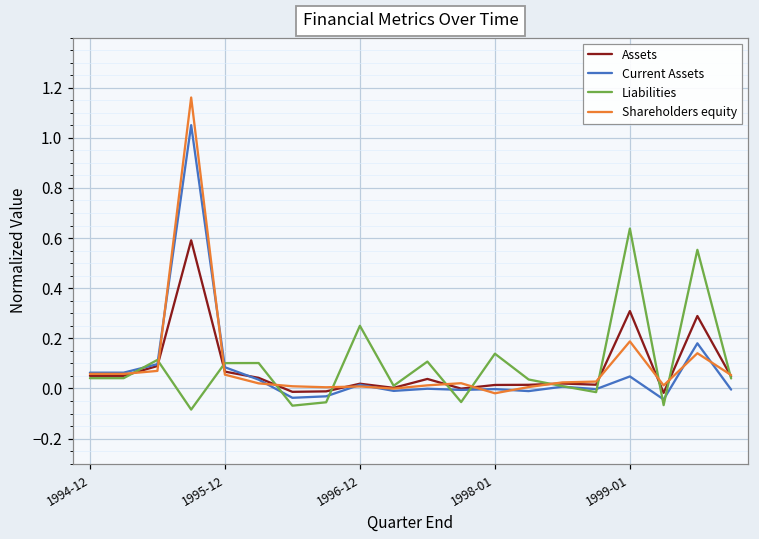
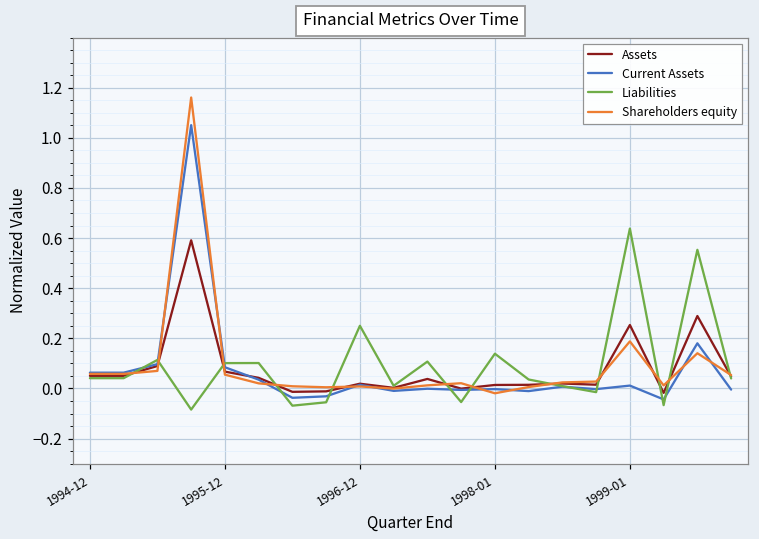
  {
    "Assets": {
      "1995-12": 0.07,
      "1998-01": 0.01,
-     "1999-01": 0.31
+     "1999-01": 0.25
    },
    "Current Assets": {
      "1995-12": 0.08,
      "1998-01": 0.00,
-     "1999-01": 0.05
+     "1999-01": 0.01
    },
    "Liabilities": {
      "1995-12": 0.10,
      "1996-12": 0.25,
      "1998-01": 0.14,
      "1999-01": 0.64
    },
    "Shareholders equity": {
      "1995-12": 0.06,
      "1998-01": -0.02,
      "1999-01": 0.19
    }
  }
